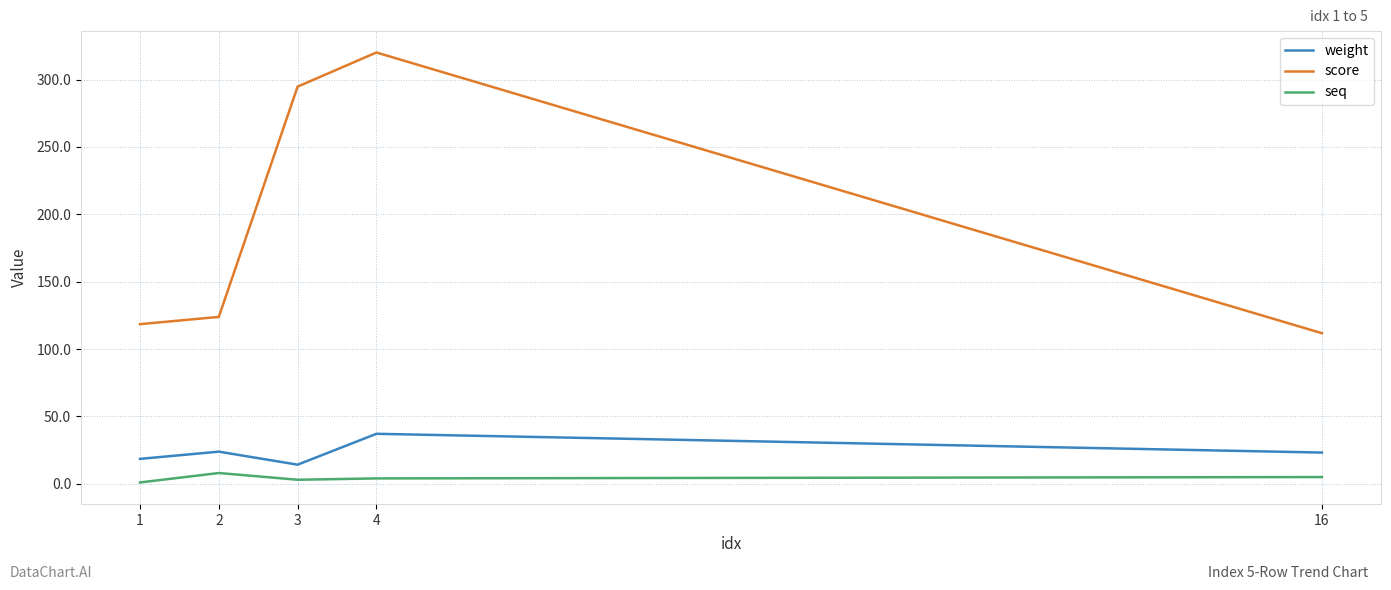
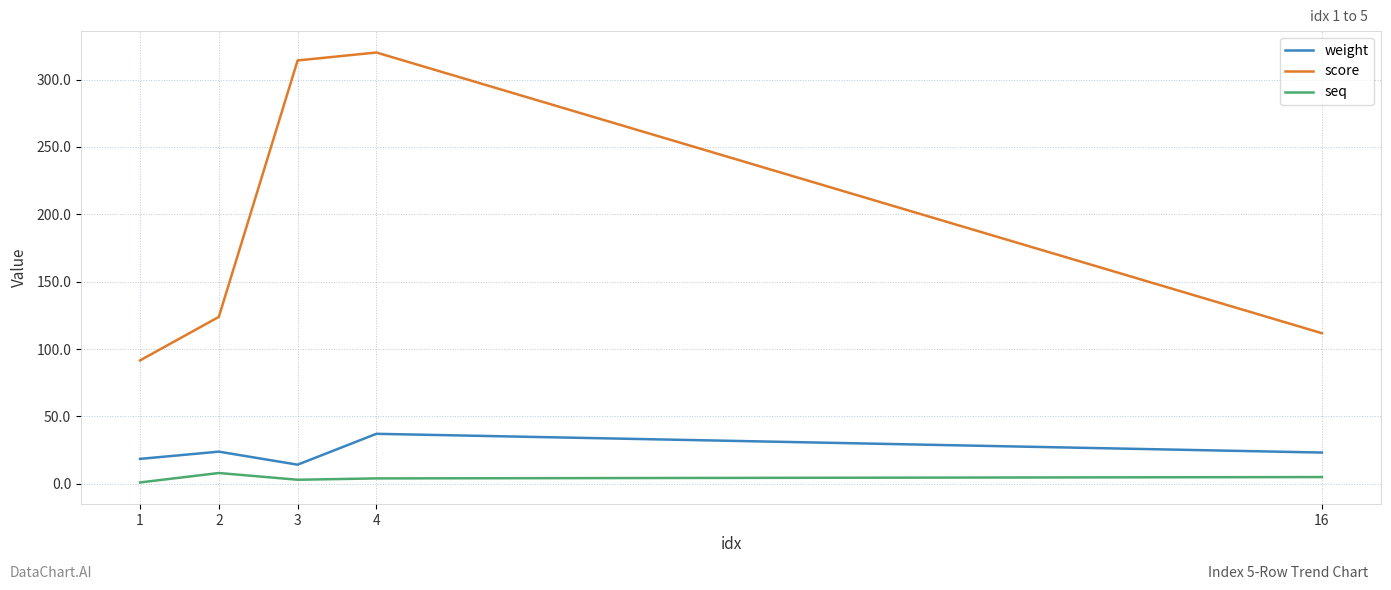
  {
    "weight": {
      "1": 18,
      "2": 24,
      "3": 14,
      "4": 37,
      "16": 23
    },
    "score": {
-     "1": 118,
+     "1": 92,
      "2": 124,
-     "3": 295,
+     "3": 314,
      "4": 320,
      "16": 112
    },
    "seq": {
      "1": 1,
      "2": 8,
      "3": 3,
      "4": 4,
      "16": 5
    }
  }
